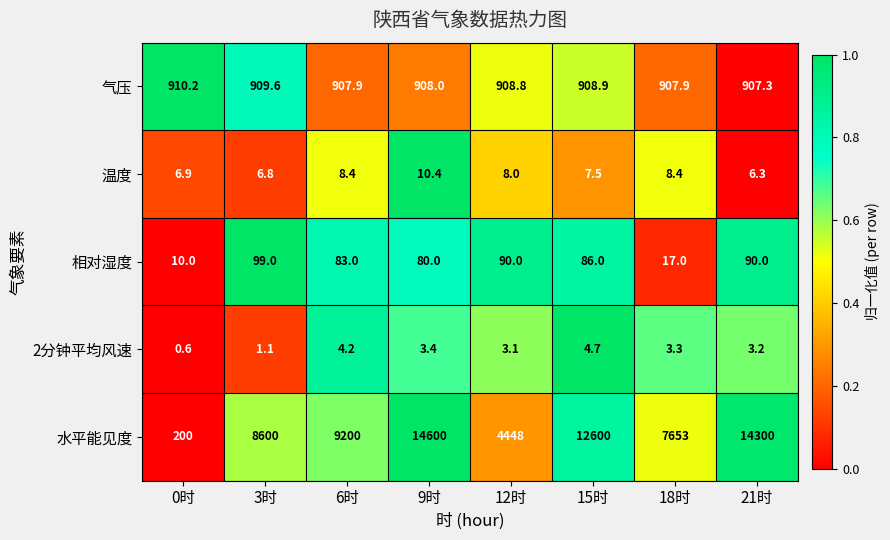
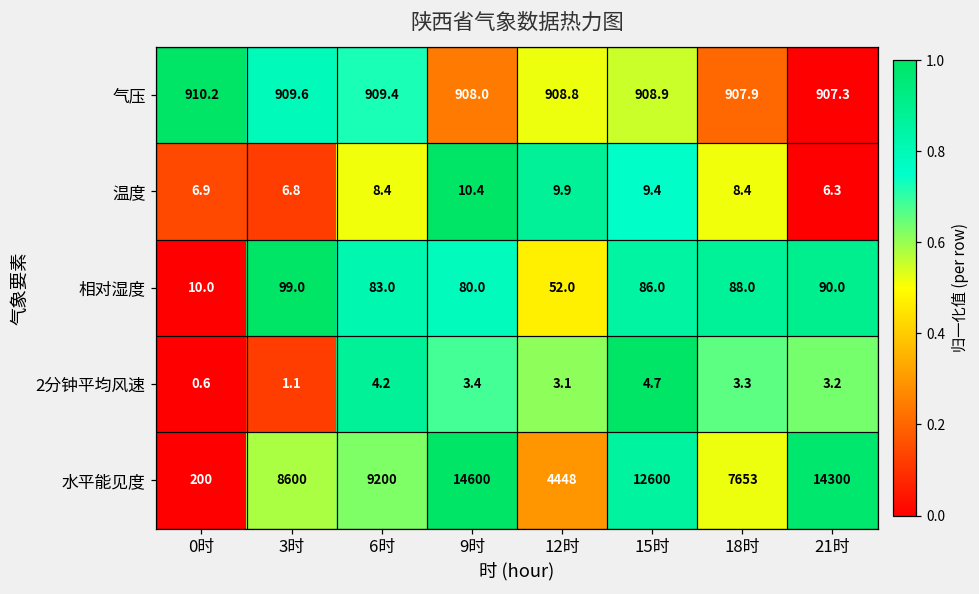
  {
    "气压": {
      "0时": 910.2,
      "3时": 909.6,
-     "6时": 907.9,
+     "6时": 909.4,
      "9时": 908.0,
      "12时": 908.8,
      "15时": 908.9,
      "18时": 907.9,
      "21时": 907.3
    },
    "温度": {
      "0时": 6.9,
      "3时": 6.8,
      "6时": 8.4,
      "9时": 10.4,
-     "12时": 8.0,
-     "15时": 7.5,
+     "12时": 9.9,
+     "15时": 9.4,
      "18时": 8.4,
      "21时": 6.3
    },
    "相对湿度": {
      "0时": 10.0,
      "3时": 99.0,
      "6时": 83.0,
      "9时": 80.0,
-     "12时": 90.0,
+     "12时": 52.0,
      "15时": 86.0,
-     "18时": 17.0,
+     "18时": 88.0,
      "21时": 90.0
    },
    "2分钟平均风速": {
      "0时": 0.6,
      "3时": 1.1,
      "6时": 4.2,
      "9时": 3.4,
      "12时": 3.1,
      "15时": 4.7,
      "18时": 3.3,
      "21时": 3.2
    },
    "水平能见度": {
      "0时": 200,
      "3时": 8600,
      "6时": 9200,
      "9时": 14600,
      "12时": 4448,
      "15时": 12600,
      "18时": 7653,
      "21时": 14300
    }
  }
